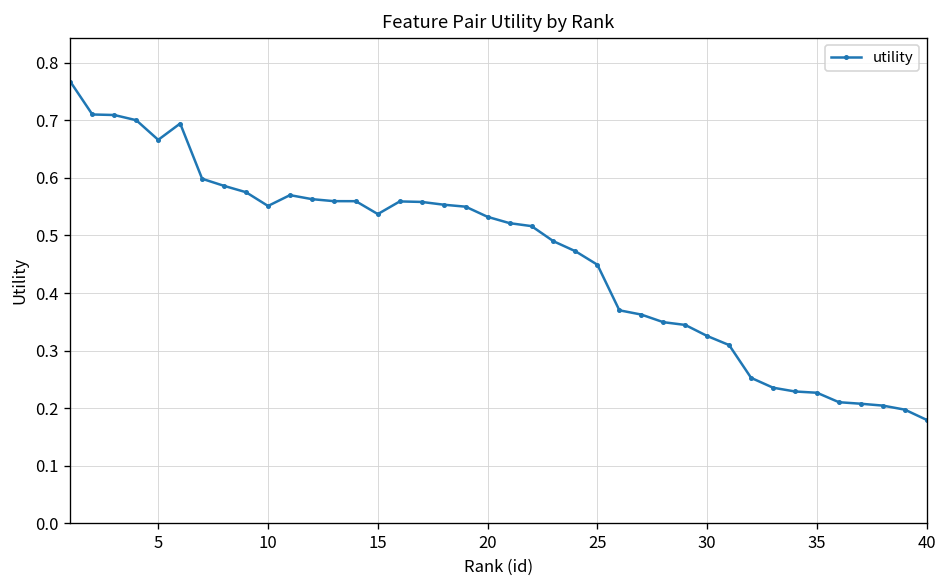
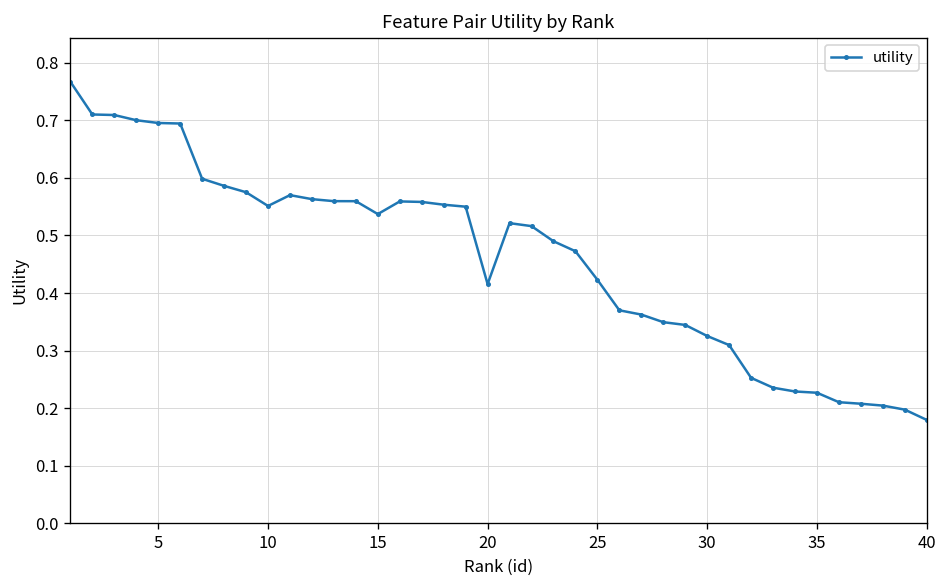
  {
-   "5": 0.67,
+   "5": 0.70,
    "10": 0.55,
    "15": 0.54,
-   "20": 0.53,
-   "25": 0.45,
+   "20": 0.42,
+   "25": 0.42,
    "30": 0.33,
    "35": 0.23,
    "40": 0.18
  }
